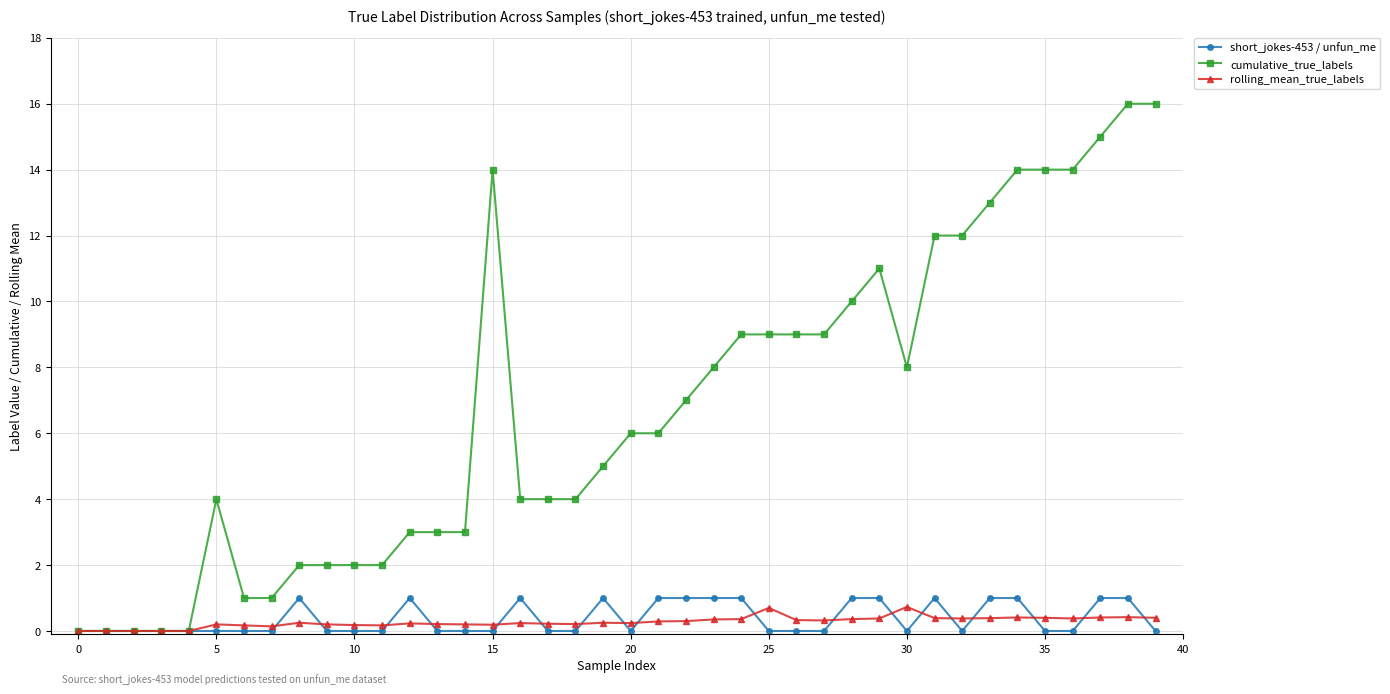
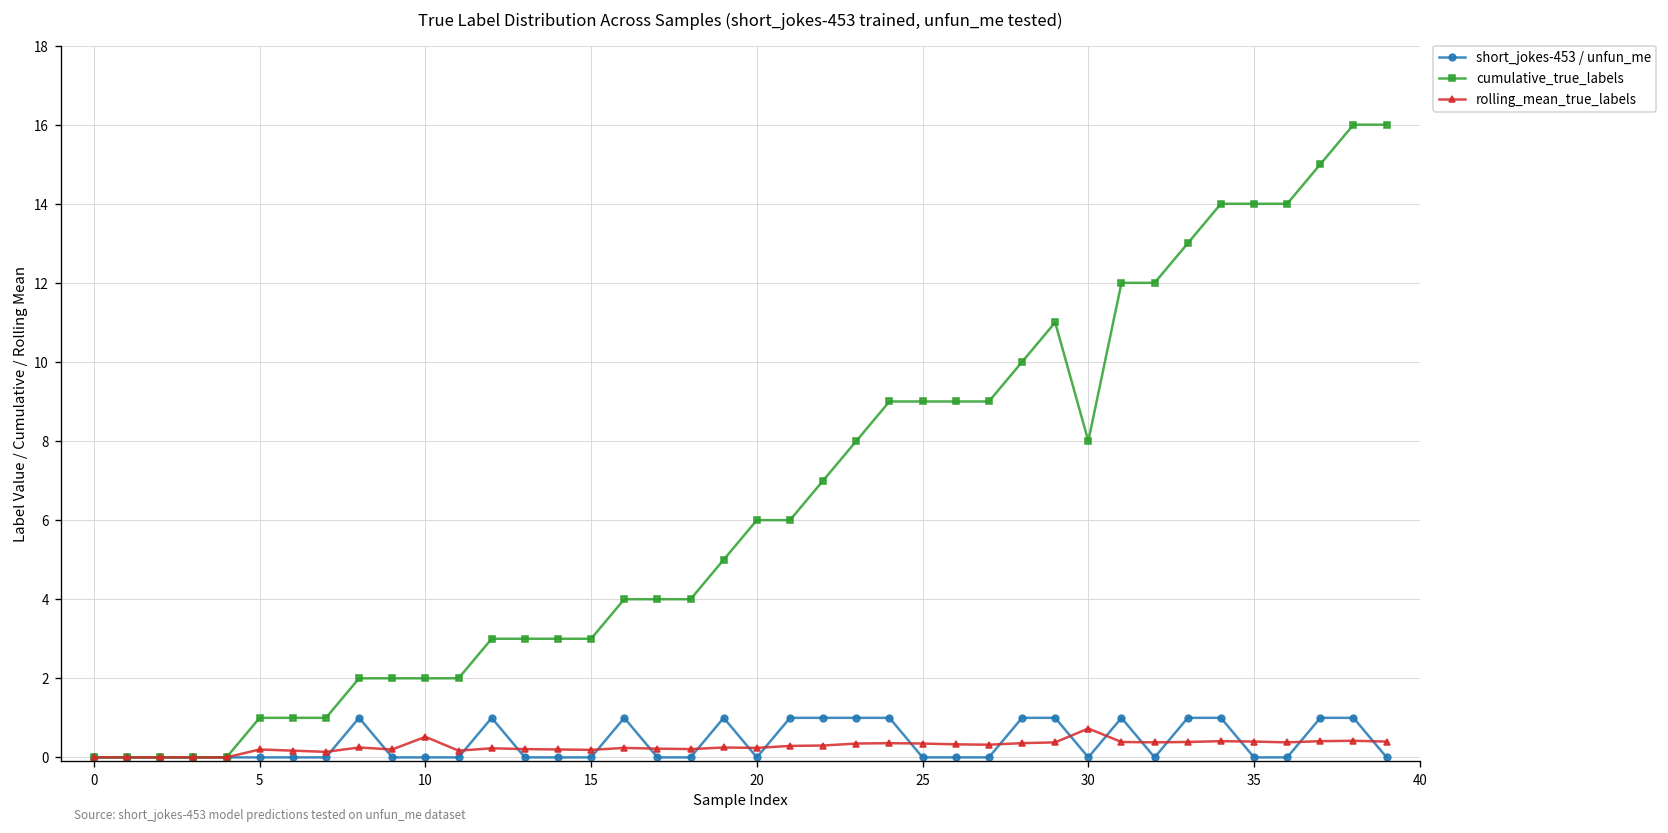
  {
    "short_jokes-453 / unfun_me": {
      "5": 0.0,
      "10": 0.0,
      "15": 0.0,
      "20": 0.0,
      "25": 0.0,
      "30": 0.0,
      "35": 0.0
    },
    "cumulative_true_labels": {
-     "5": 4,
+     "5": 1,
      "10": 2,
-     "15": 14,
+     "15": 3,
      "20": 6,
      "25": 9,
      "30": 8,
      "35": 14
    },
    "rolling_mean_true_labels": {
      "5": 0.2,
-     "10": 0.2,
+     "10": 0.5,
      "15": 0.2,
      "20": 0.2,
-     "25": 0.7,
+     "25": 0.4,
      "30": 0.7,
      "35": 0.4
    }
  }
